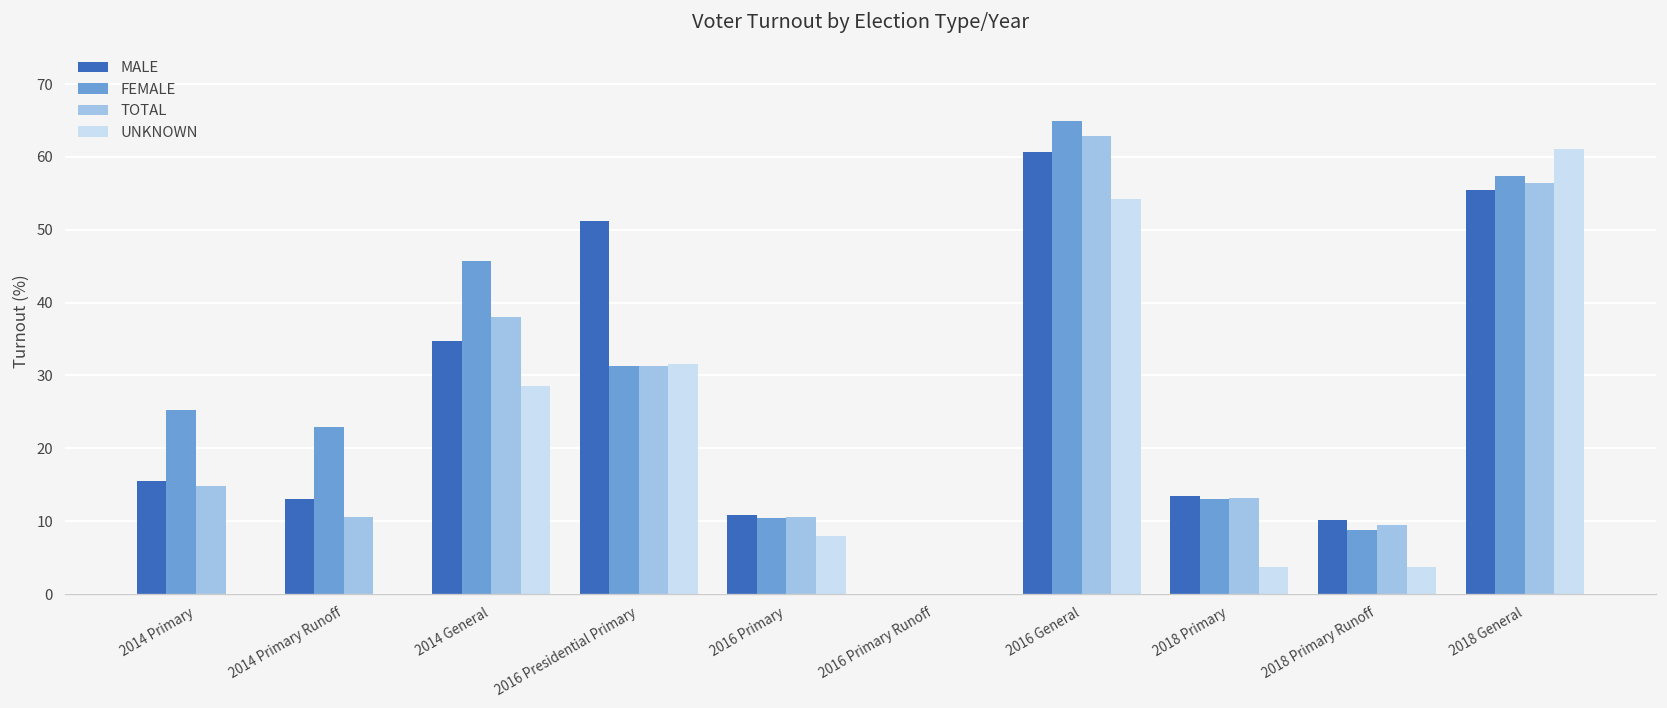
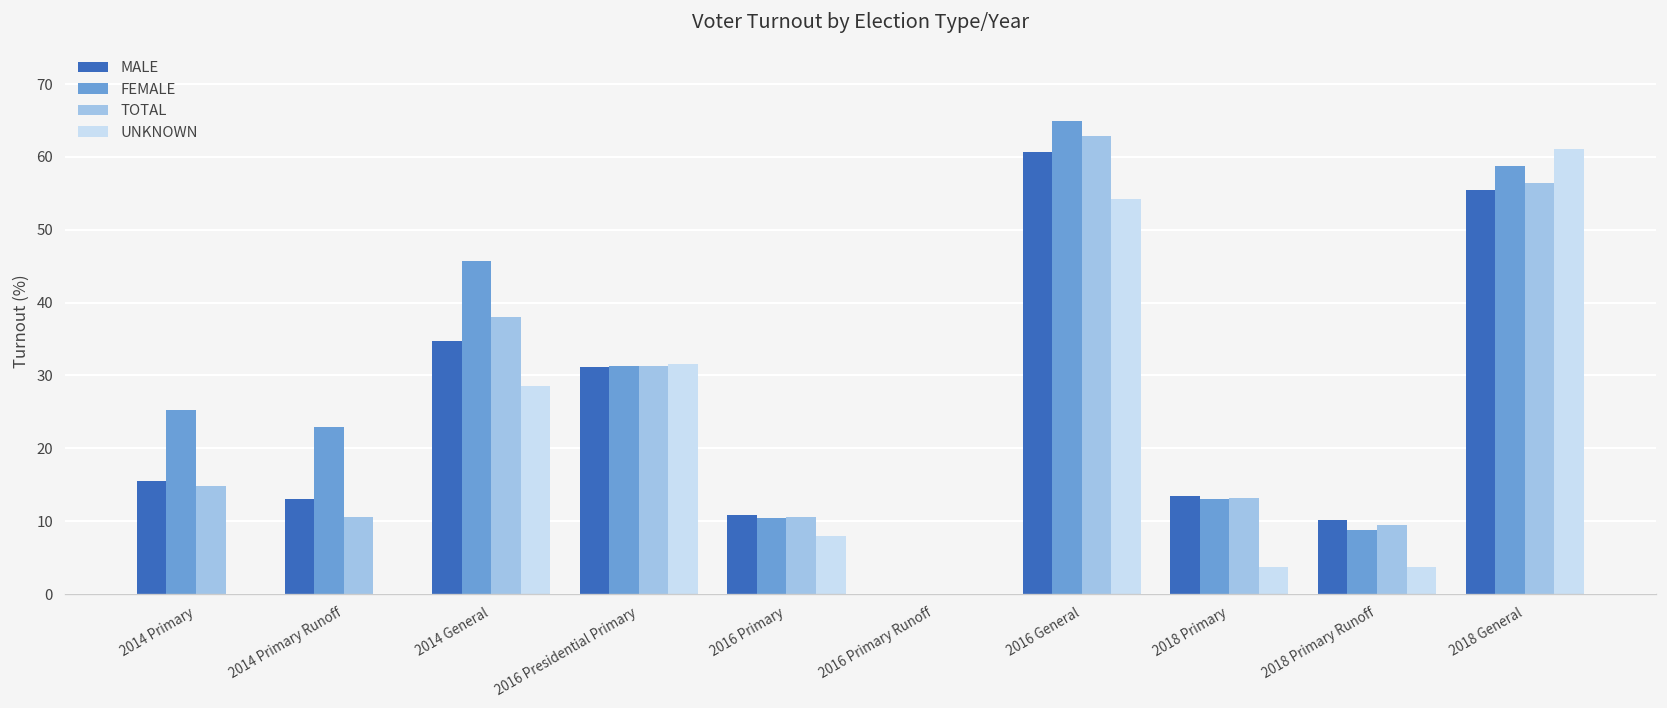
  {
    "MALE": {
      "2014 Primary": 16,
      "2014 Primary Runoff": 13,
      "2014 General": 35,
-     "2016 Presidential Primary": 51,
+     "2016 Presidential Primary": 31,
      "2016 Primary": 11,
      "2016 Primary Runoff": 0,
      "2016 General": 61,
      "2018 Primary": 14,
      "2018 Primary Runoff": 10,
      "2018 General": 55
    },
    "FEMALE": {
      "2014 Primary": 25,
      "2014 Primary Runoff": 23,
      "2014 General": 46,
      "2016 Presidential Primary": 31,
      "2016 Primary": 11,
      "2016 Primary Runoff": 0,
      "2016 General": 65,
      "2018 Primary": 13,
      "2018 Primary Runoff": 9,
-     "2018 General": 57
+     "2018 General": 59
    }
  }
